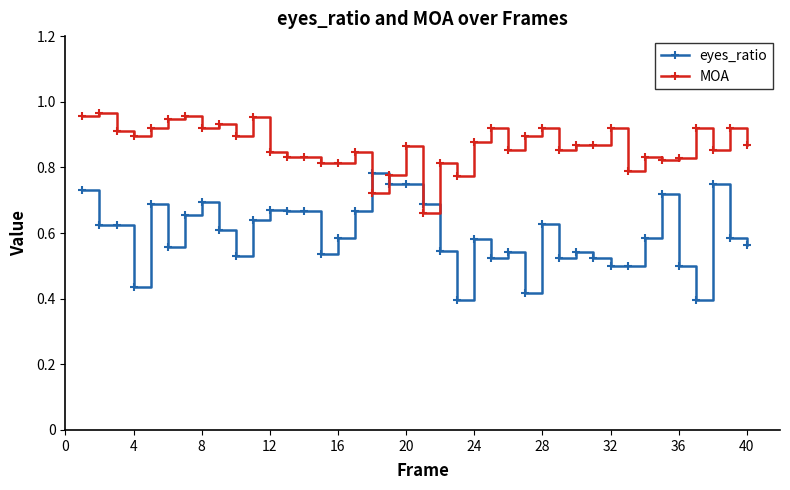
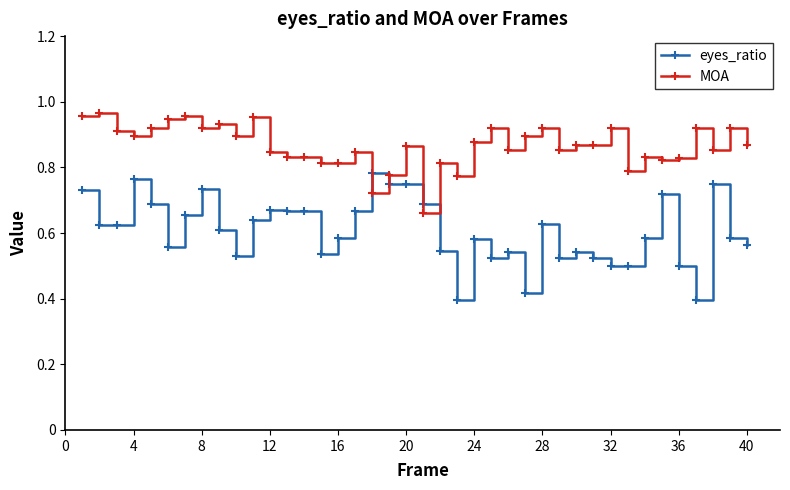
  {
    "eyes_ratio": {
-     "4": 0.44,
-     "8": 0.69,
+     "4": 0.76,
+     "8": 0.73,
      "12": 0.67,
      "16": 0.58,
      "20": 0.75,
      "24": 0.58,
      "28": 0.63,
      "32": 0.50,
      "36": 0.50,
      "40": 0.56
    },
    "MOA": {
      "4": 0.89,
      "8": 0.92,
      "12": 0.85,
      "16": 0.81,
      "20": 0.86,
      "24": 0.88,
      "28": 0.92,
      "32": 0.92,
      "36": 0.83,
      "40": 0.87
    }
  }
